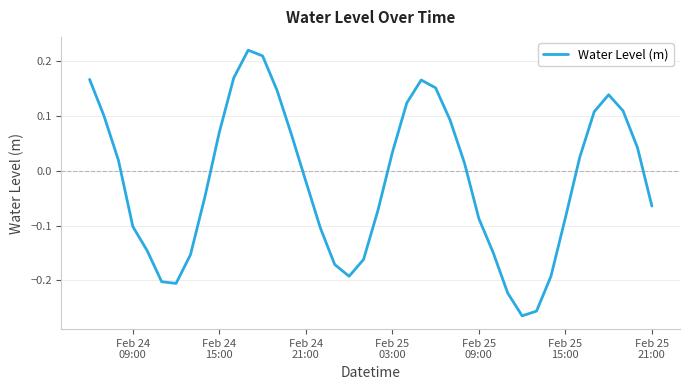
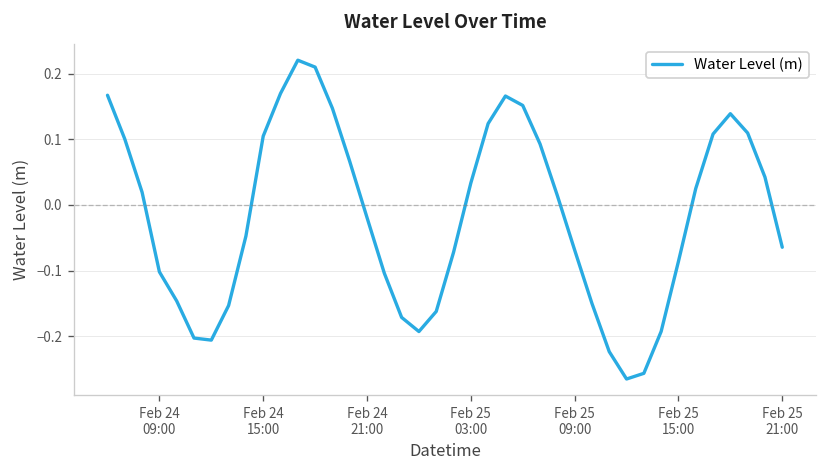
  {
    "Feb 24 09:00": -0.10,
-   "Feb 24 15:00": 0.07,
+   "Feb 24 15:00": 0.10,
    "Feb 24 21:00": -0.02,
    "Feb 25 03:00": 0.03,
-   "Feb 25 09:00": -0.09,
+   "Feb 25 09:00": -0.07,
    "Feb 25 15:00": -0.09,
    "Feb 25 21:00": -0.06
  }
